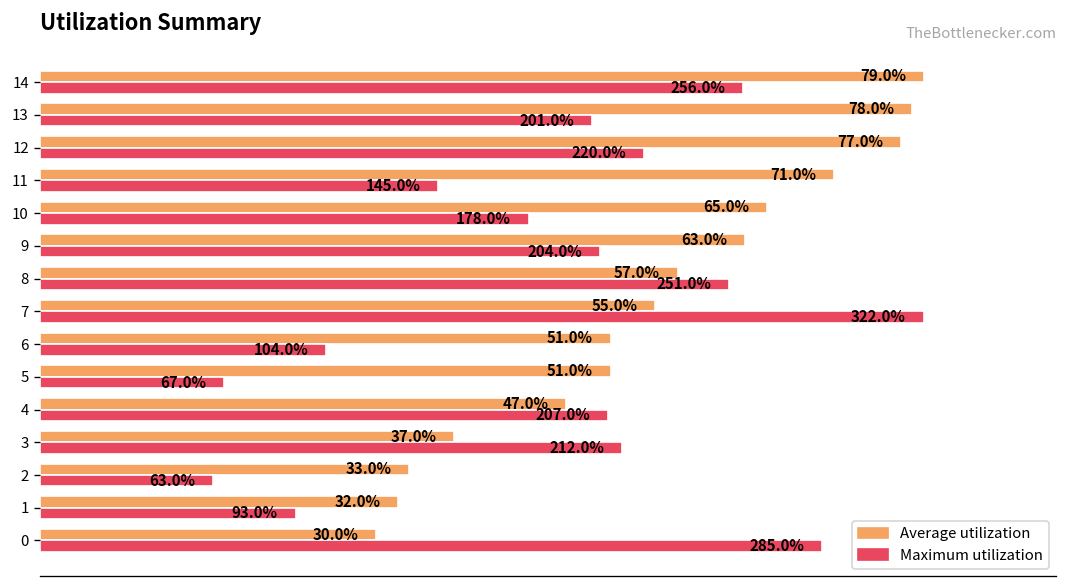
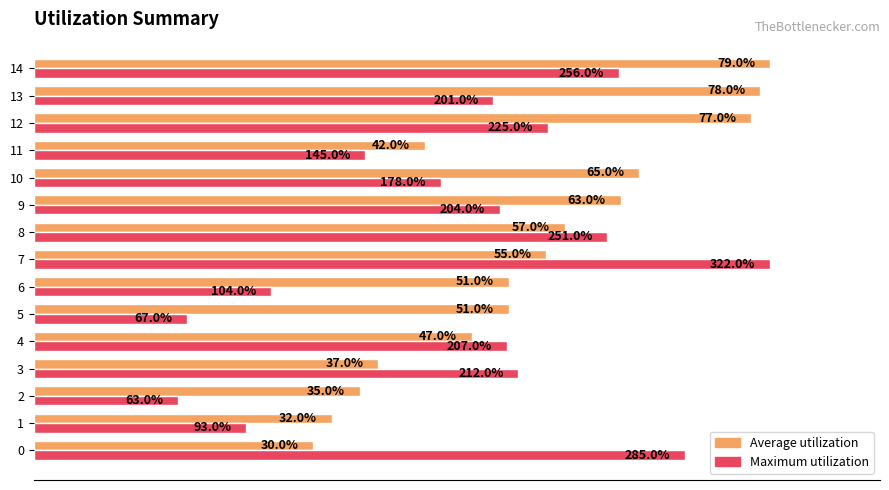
  {
    "Average utilization": {
-     "11": "71.0%",
-     "2": "33.0%"
+     "11": "42.0%",
+     "2": "35.0%"
    },
    "Maximum utilization": {
-     "12": "220.0%"
+     "12": "225.0%"
    }
  }
